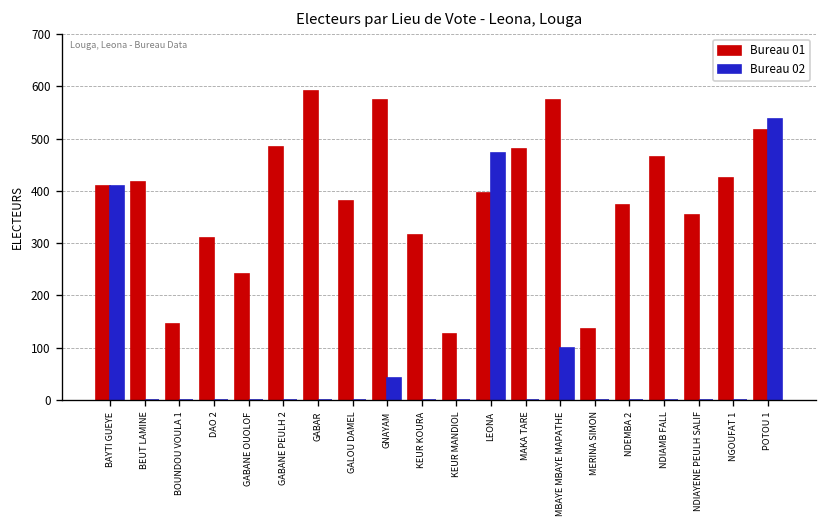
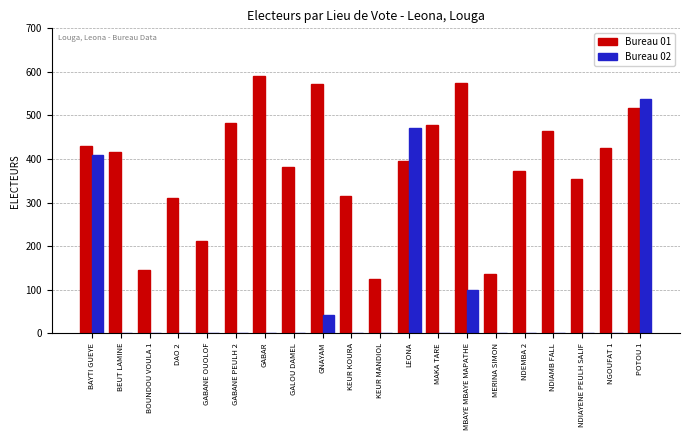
  {
    "Bureau 01": {
-     "BAYTI GUEYE": 410,
+     "BAYTI GUEYE": 430,
      "BEUT LAMINE": 420,
      "BOUNDOU VOULA 1": 150,
      "DAO 2": 310,
-     "GABANE OUOLOF": 240,
+     "GABANE OUOLOF": 210,
      "GABANE PEULH 2": 480,
      "GABAR": 590,
      "GALOU DAMEL": 380,
      "GNAYAM": 570,
      "KEUR KOURA": 320,
      "KEUR MANDIOL": 130,
      "LEONA": 400,
      "MAKA TARE": 480,
      "MBAYE MBAYE MAPATHE": 570,
      "MERINA SIMON": 140,
      "NDEMBA 2": 370,
      "NDIAMB FALL": 470,
      "NDIAYENE PEULH SALIF": 350,
      "NGOUFAT 1": 430,
      "POTOU 1": 520
    },
    "Bureau 02": {
      "BAYTI GUEYE": 410,
      "BEUT LAMINE": 0,
      "BOUNDOU VOULA 1": 0,
      "DAO 2": 0,
      "GABANE OUOLOF": 0,
      "GABANE PEULH 2": 0,
      "GABAR": 0,
      "GALOU DAMEL": 0,
      "GNAYAM": 40,
      "KEUR KOURA": 0,
      "KEUR MANDIOL": 0,
      "LEONA": 470,
      "MAKA TARE": 0,
      "MBAYE MBAYE MAPATHE": 100,
      "MERINA SIMON": 0,
      "NDEMBA 2": 0,
      "NDIAMB FALL": 0,
      "NDIAYENE PEULH SALIF": 0,
      "NGOUFAT 1": 0,
      "POTOU 1": 540
    }
  }
